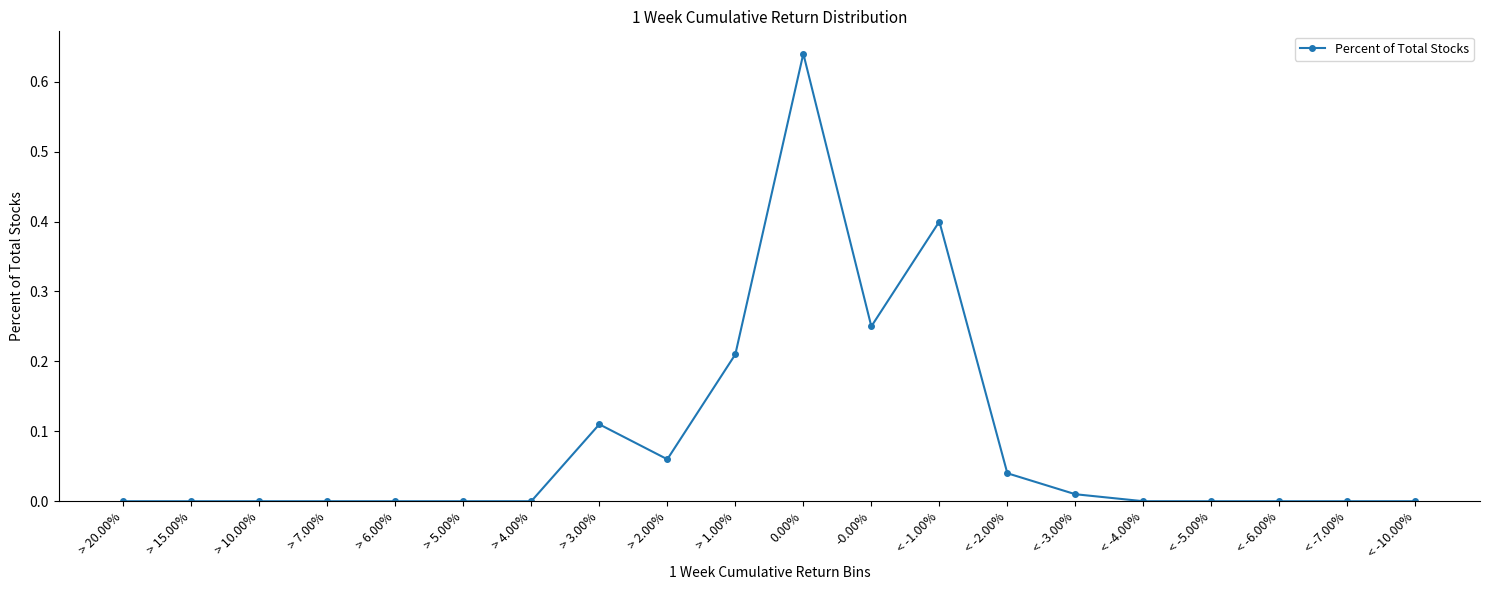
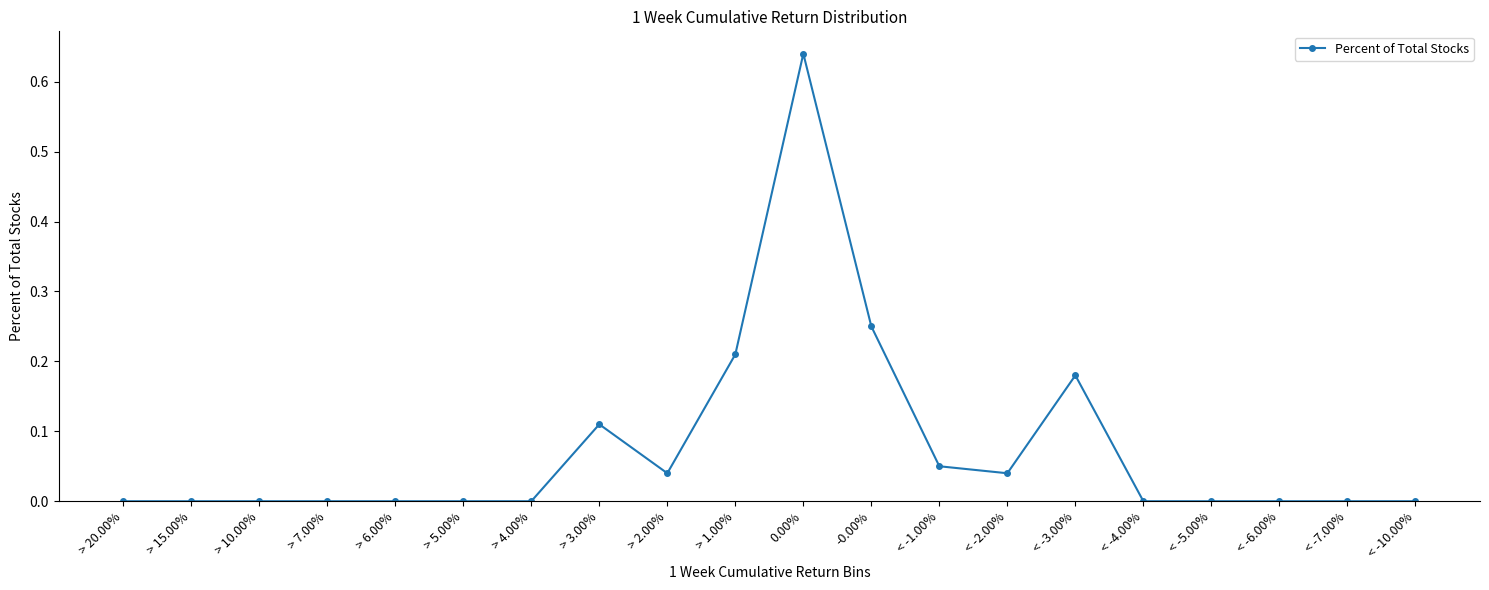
  {
    "> 20.00%": 0.00,
    "> 15.00%": 0.00,
    "> 10.00%": 0.00,
    "> 7.00%": 0.00,
    "> 6.00%": 0.00,
    "> 5.00%": 0.00,
    "> 4.00%": 0.00,
    "> 3.00%": 0.11,
-   "> 2.00%": 0.06,
+   "> 2.00%": 0.04,
    "> 1.00%": 0.21,
    "0.00%": 0.64,
    "-0.00%": 0.25,
-   "< -1.00%": 0.40,
+   "< -1.00%": 0.05,
    "< -2.00%": 0.04,
-   "< -3.00%": 0.01,
+   "< -3.00%": 0.18,
    "< -4.00%": 0.00,
    "< -5.00%": 0.00,
    "< -6.00%": 0.00,
    "< -7.00%": 0.00,
    "< -10.00%": 0.00
  }
